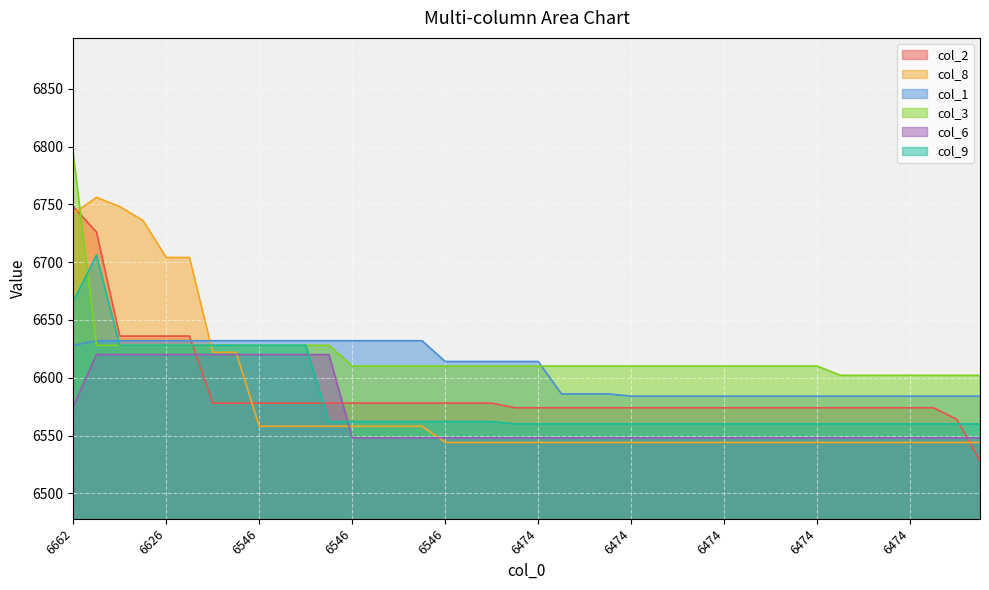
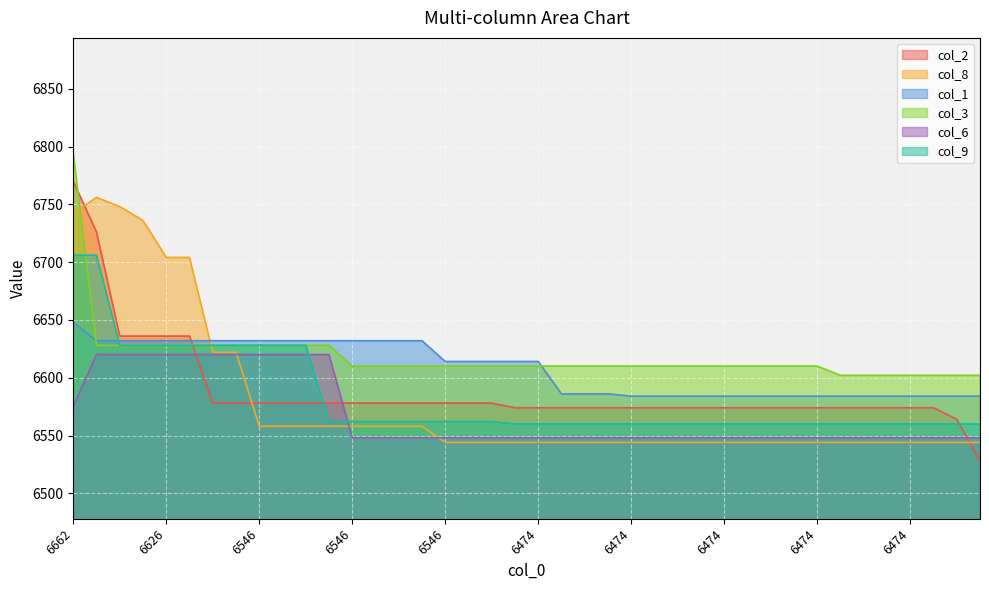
  {
    "col_2": {
-     "6662": 6748,
+     "6662": 6770,
      "6626": 6636
    },
    "col_8": {
      "6662": 6742,
      "6626": 6704
    },
    "col_1": {
-     "6662": 6628,
+     "6662": 6648,
      "6626": 6632
    },
    "col_3": {
      "6662": 6794
    },
    "col_6": {
      "6662": 6575,
      "6626": 6620
    },
    "col_9": {
-     "6662": 6666
+     "6662": 6706
    }
  }
